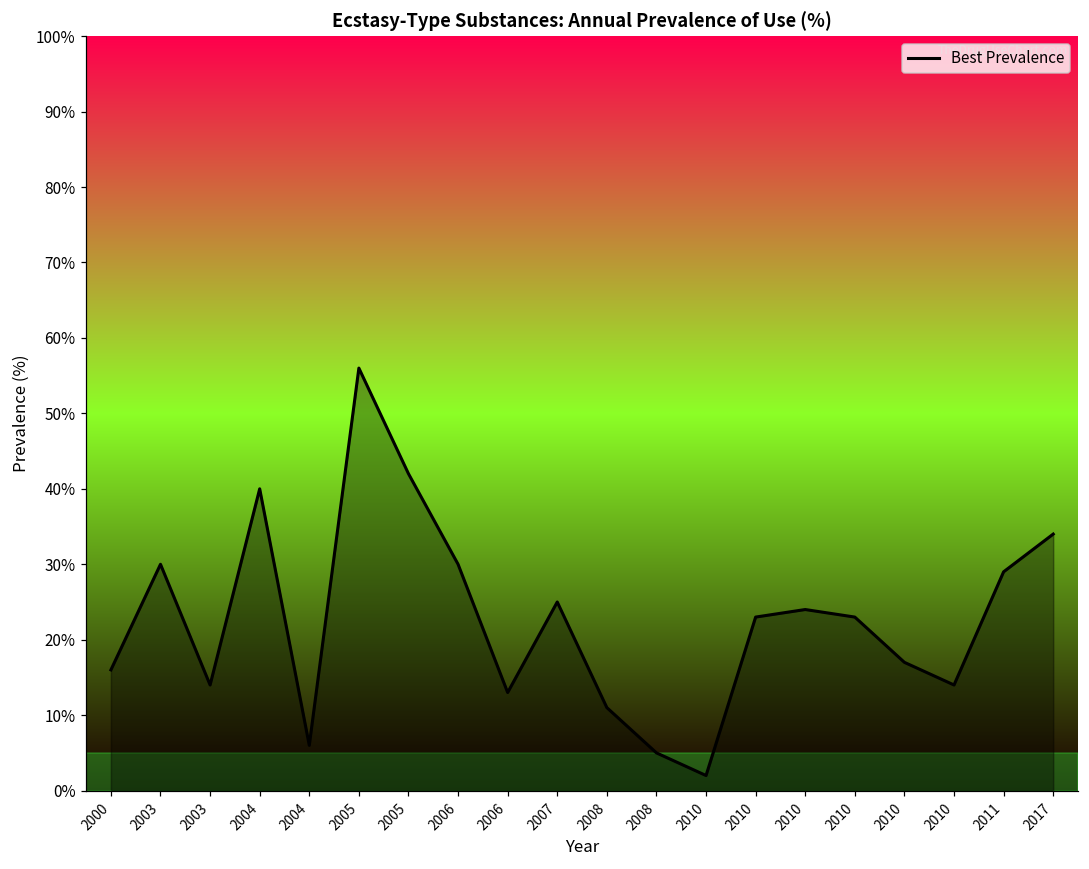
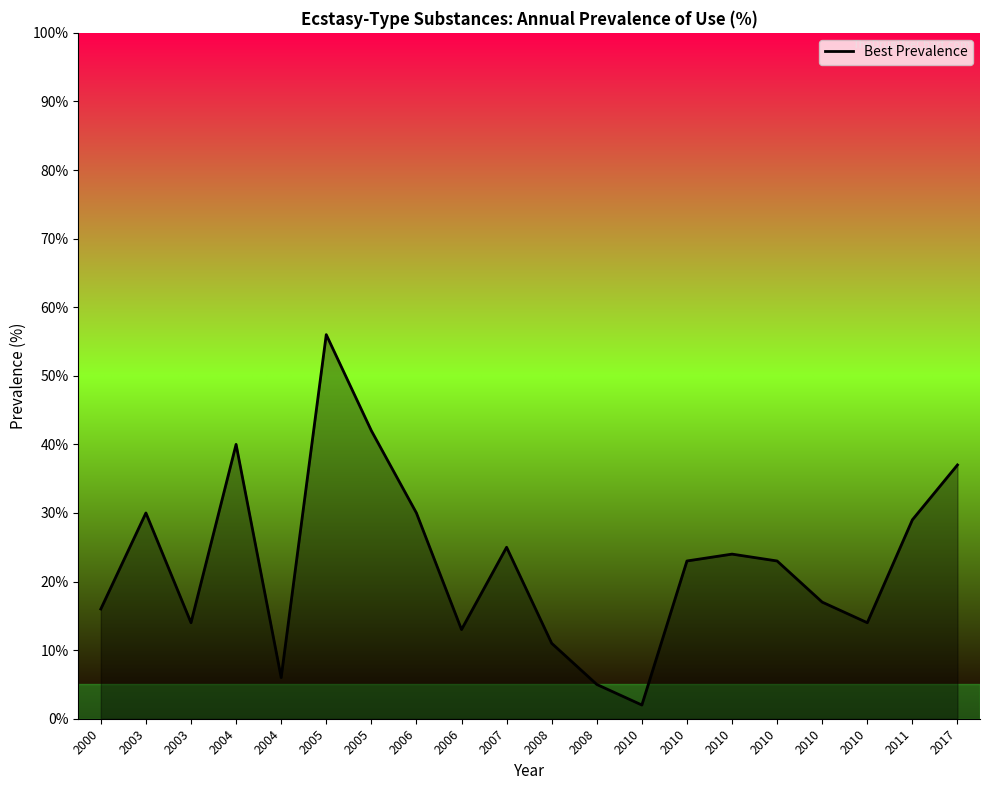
  {
    "2000": "16%",
    "2007": "25%",
    "2011": "29%",
-   "2017": "34%"
+   "2017": "37%"
  }
